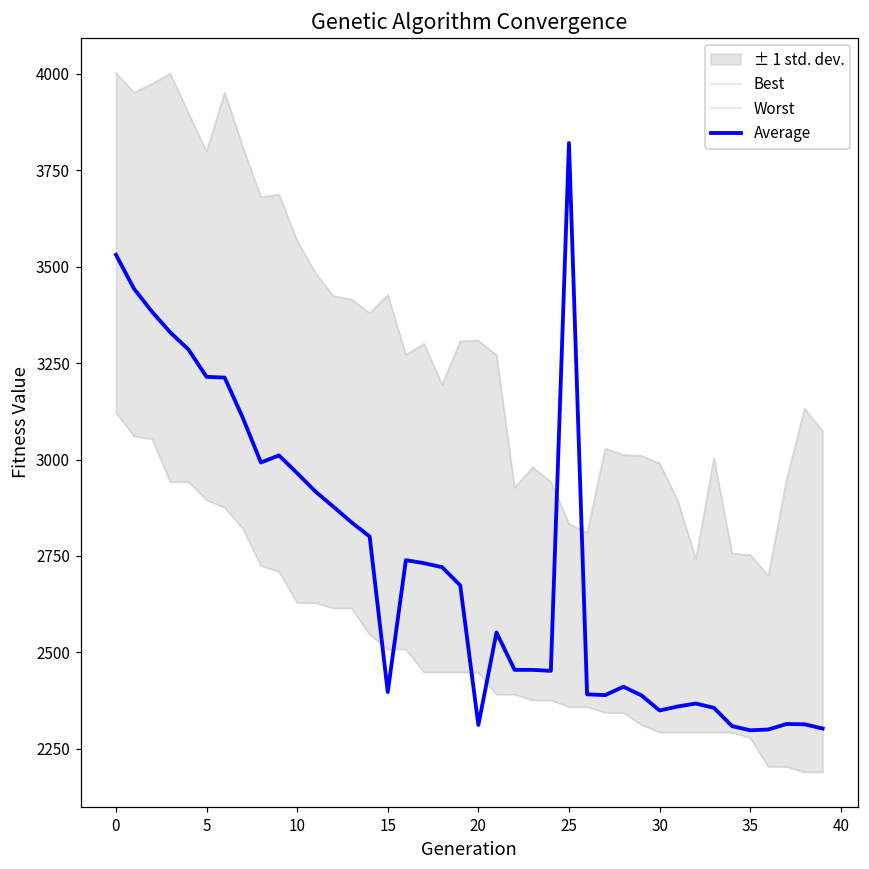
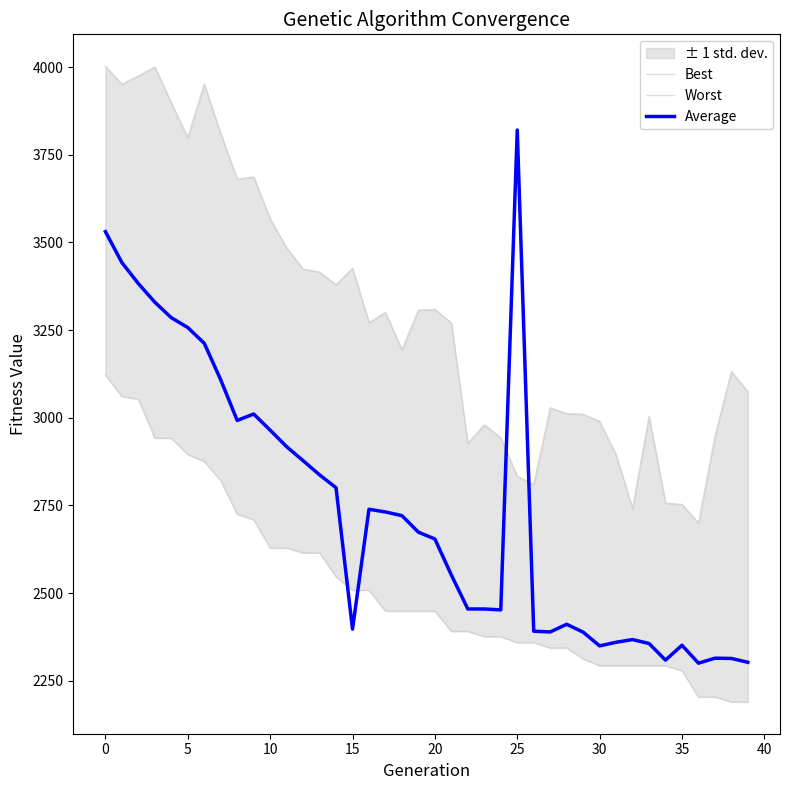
  {
    "Average": {
      "0": 3530,
-     "5": 3210,
+     "5": 3260,
      "10": 2960,
      "15": 2400,
-     "20": 2310,
+     "20": 2650,
      "25": 3820,
      "30": 2350,
-     "35": 2300
+     "35": 2350
    }
  }
